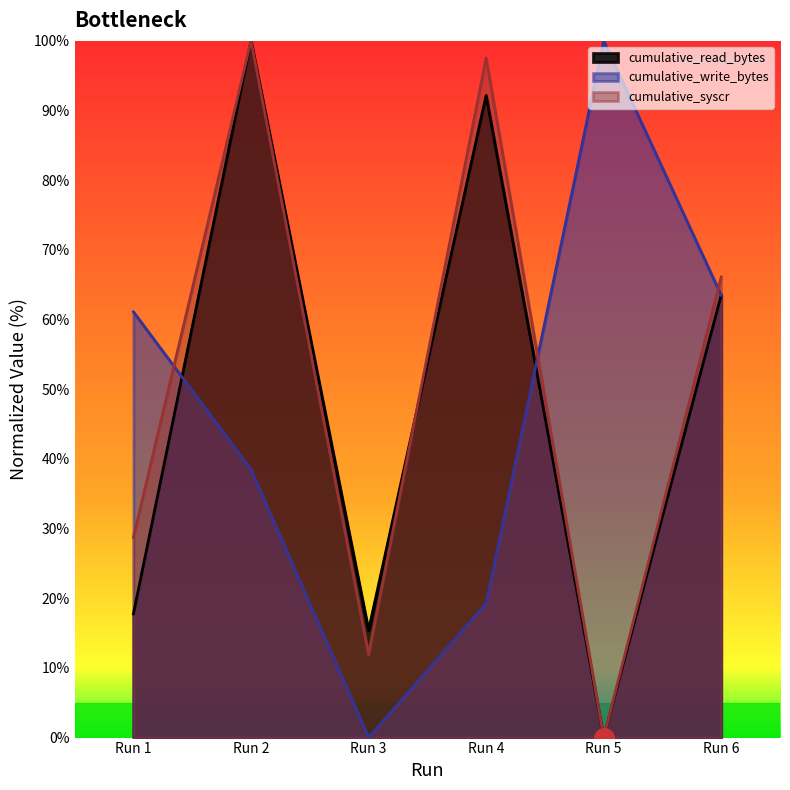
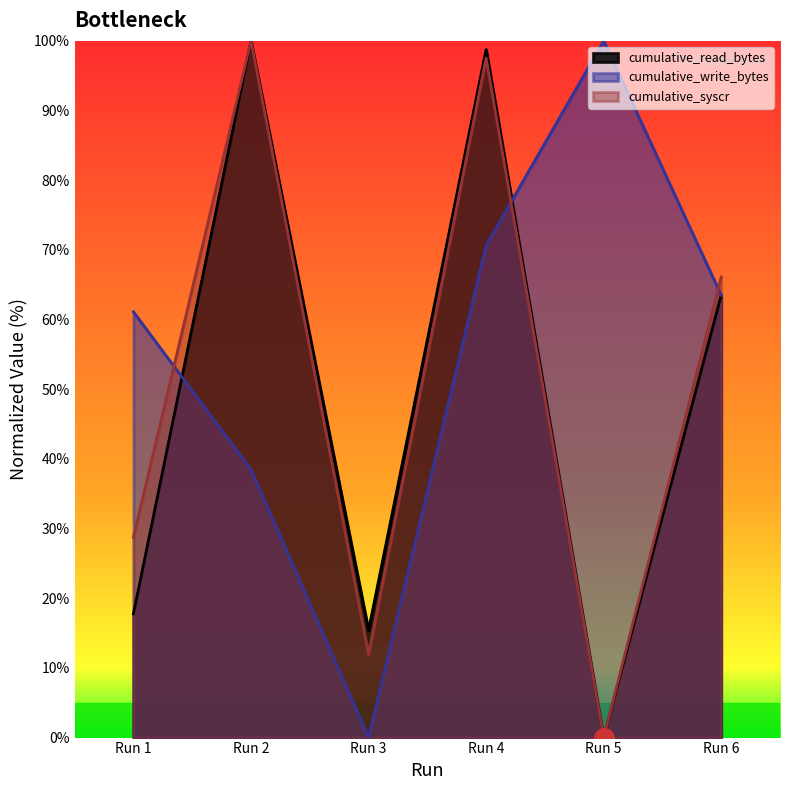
  {
    "cumulative_read_bytes": {
      "Run 1": "18%",
      "Run 3": "15%",
-     "Run 4": "92%"
+     "Run 4": "99%"
    },
    "cumulative_write_bytes": {
      "Run 1": "61%",
      "Run 2": "38%",
-     "Run 4": "19%",
+     "Run 4": "71%",
      "Run 5": "100%"
    }
  }
